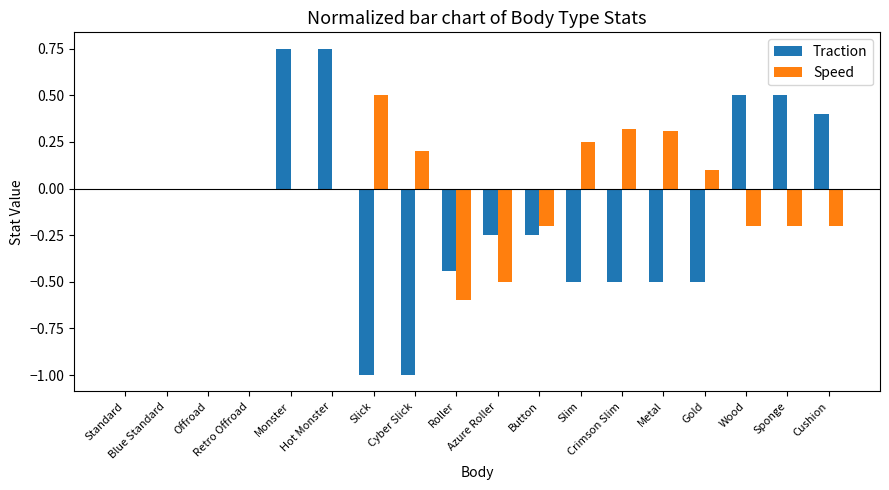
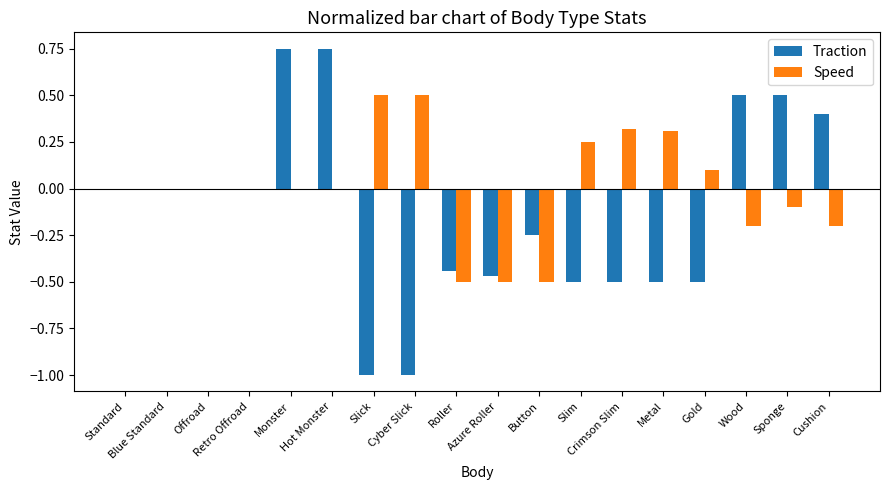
  {
    "Traction": {
      "Standard": 0.00,
      "Blue Standard": 0.00,
      "Offroad": 0.00,
      "Retro Offroad": 0.00,
      "Monster": 0.75,
      "Hot Monster": 0.75,
      "Slick": -1.00,
      "Cyber Slick": -1.00,
      "Roller": -0.44,
-     "Azure Roller": -0.25,
+     "Azure Roller": -0.47,
      "Button": -0.25,
      "Slim": -0.50,
      "Crimson Slim": -0.50,
      "Metal": -0.50,
      "Gold": -0.50,
      "Wood": 0.50,
      "Sponge": 0.50,
      "Cushion": 0.40
    },
    "Speed": {
      "Standard": 0.0,
      "Blue Standard": 0.0,
      "Offroad": 0.0,
      "Retro Offroad": 0.0,
      "Monster": 0.0,
      "Hot Monster": 0.0,
      "Slick": 0.5,
-     "Cyber Slick": 0.2,
-     "Roller": -0.6,
+     "Cyber Slick": 0.5,
+     "Roller": -0.5,
      "Azure Roller": -0.5,
-     "Button": -0.2,
+     "Button": -0.5,
      "Slim": 0.25,
      "Crimson Slim": 0.32,
      "Metal": 0.3,
      "Gold": 0.1,
      "Wood": -0.2,
-     "Sponge": -0.2,
+     "Sponge": -0.1,
      "Cushion": -0.2
    }
  }
